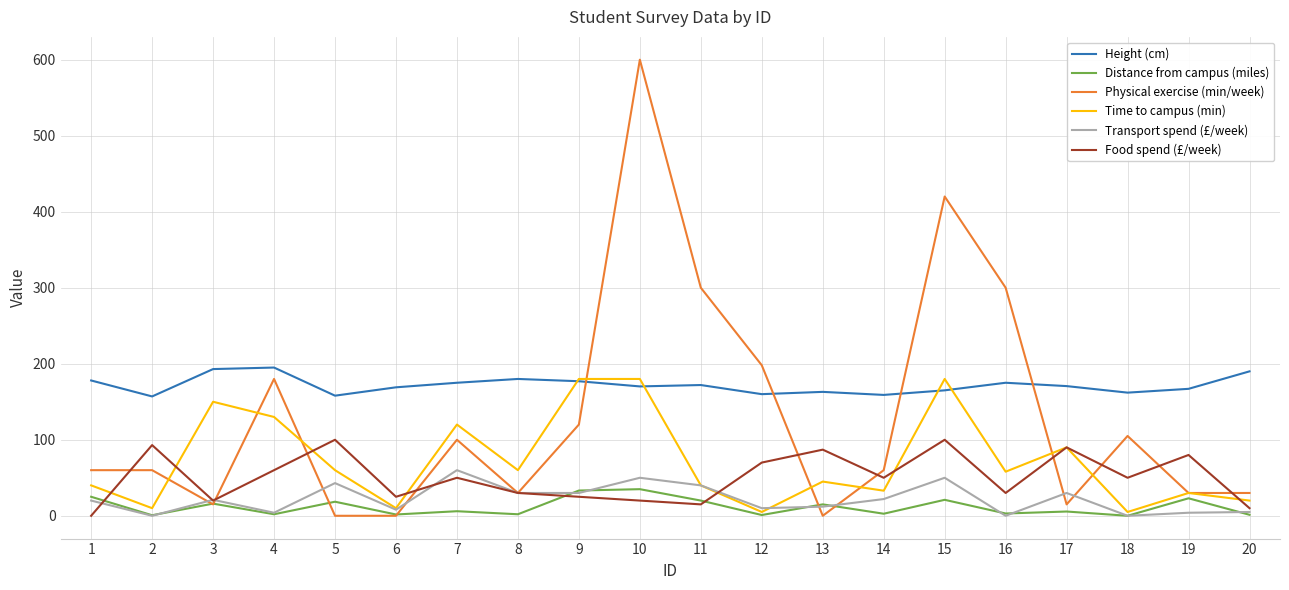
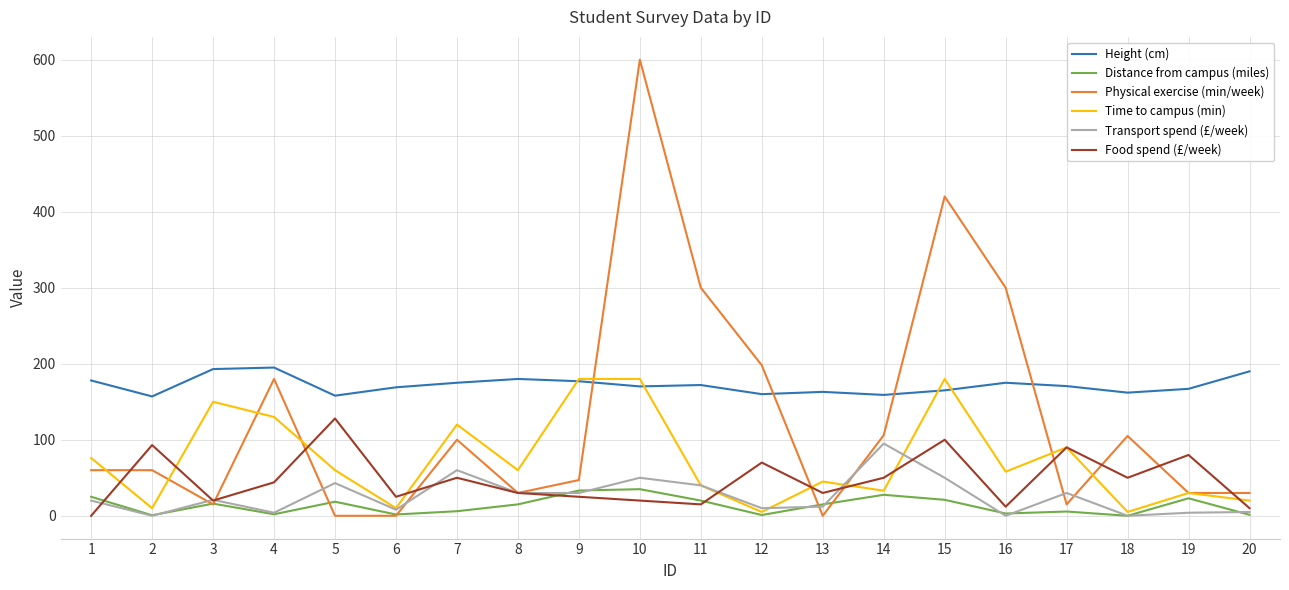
  {
    "Height (cm)": {
      "1": 180,
      "2": 160,
      "3": 190,
      "4": 200,
      "5": 160,
      "6": 170,
      "7": 180,
      "8": 180,
      "10": 170,
      "11": 170,
      "12": 160,
      "13": 160,
      "14": 160,
      "15": 170,
      "16": 180,
      "17": 170,
      "18": 160,
      "19": 170,
      "20": 190
    },
    "Distance from campus (miles)": {
      "1": 30,
      "5": 20,
      "7": 10,
-     "8": 0,
+     "8": 20,
      "10": 40,
      "11": 20,
      "12": 0,
-     "14": 0,
+     "14": 30,
      "15": 20,
      "17": 10,
      "19": 20,
      "20": 0
    },
    "Physical exercise (min/week)": {
      "1": 60,
      "2": 60,
      "4": 180,
      "5": 0,
      "7": 100,
-     "9": 120,
+     "9": 50,
      "10": 600,
      "11": 300,
      "12": 200,
      "13": 0,
-     "14": 60,
+     "14": 110,
      "15": 420,
      "16": 300,
      "17": 20,
      "18": 110,
      "20": 30
    },
    "Time to campus (min)": {
-     "1": 40,
+     "1": 80,
      "2": 10,
      "3": 150,
      "4": 130,
      "5": 60,
      "7": 120,
      "8": 60,
      "10": 180,
      "12": 10,
      "13": 50,
      "14": 30,
      "15": 180,
      "16": 60,
      "18": 10,
      "20": 20
    },
    "Transport spend (£/week)": {
      "1": 20,
      "5": 40,
      "7": 60,
      "10": 50,
      "12": 10,
-     "14": 20,
+     "14": 100,
      "15": 50,
      "17": 30,
      "19": 0,
      "20": 10
    },
    "Food spend (£/week)": {
      "1": 0,
      "2": 90,
-     "4": 60,
-     "5": 100,
+     "4": 40,
+     "5": 130,
      "6": 30,
      "7": 50,
      "9": 30,
      "10": 20,
      "11": 20,
      "12": 70,
-     "13": 90,
+     "13": 30,
      "14": 50,
      "15": 100,
-     "16": 30,
+     "16": 10,
      "18": 50,
      "19": 80,
      "20": 10
    }
  }
